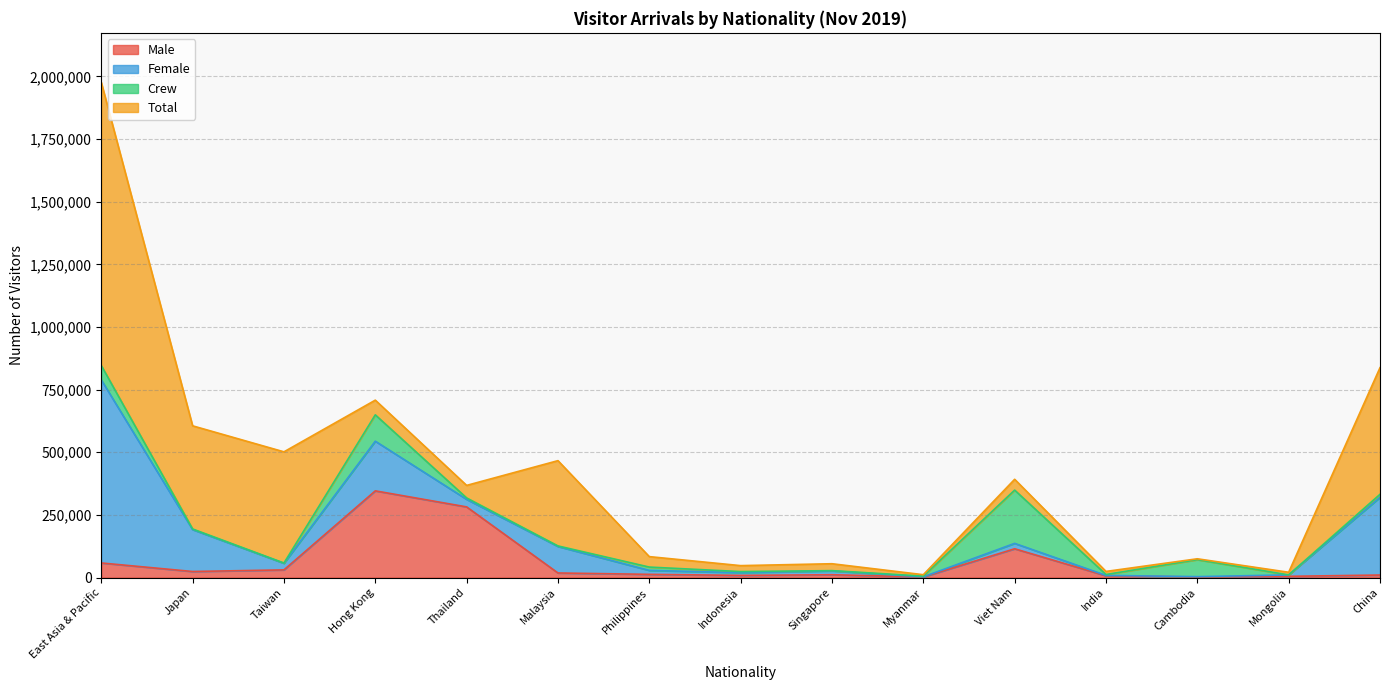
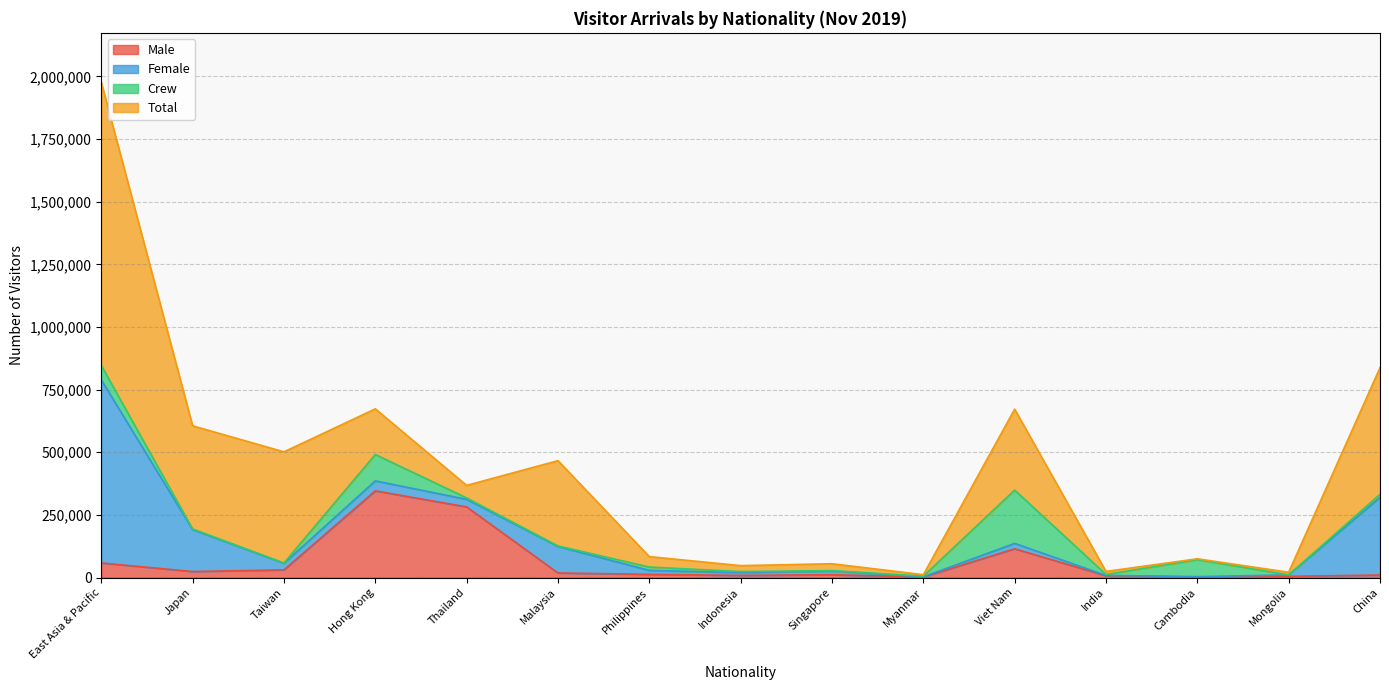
  {
    "Male": {
      "East Asia & Pacific": "60,000",
      "Japan": "20,000",
      "Taiwan": "30,000",
      "Hong Kong": "350,000",
      "Thailand": "280,000",
      "Malaysia": "20,000",
      "Philippines": "10,000",
      "Indonesia": "10,000",
      "Singapore": "10,000",
      "Viet Nam": "110,000",
      "China": "10,000"
    },
    "Female": {
      "East Asia & Pacific": "730,000",
-     "Hong Kong": "200,000",
+     "Hong Kong": "40,000",
      "Philippines": "20,000",
      "Viet Nam": "20,000",
      "China": "310,000"
    },
    "Crew": {
      "East Asia & Pacific": "60,000",
      "Hong Kong": "110,000",
      "Philippines": "10,000",
      "Viet Nam": "210,000",
      "China": "10,000"
    },
    "Total": {
      "East Asia & Pacific": "1,130,000",
      "Japan": "410,000",
      "Taiwan": "440,000",
-     "Hong Kong": "60,000",
+     "Hong Kong": "180,000",
      "Thailand": "50,000",
      "Malaysia": "340,000",
      "Philippines": "40,000",
      "Indonesia": "20,000",
      "Singapore": "30,000",
-     "Viet Nam": "40,000",
+     "Viet Nam": "320,000",
      "India": "10,000",
      "Mongolia": "10,000",
      "China": "510,000"
    }
  }
